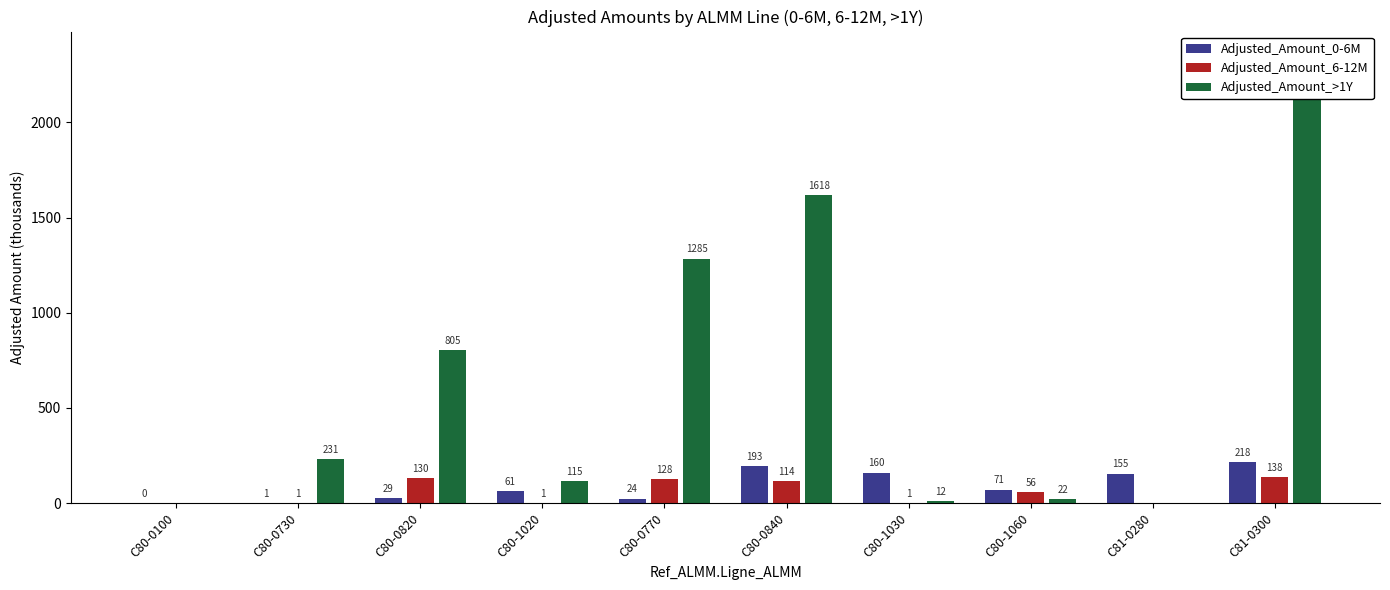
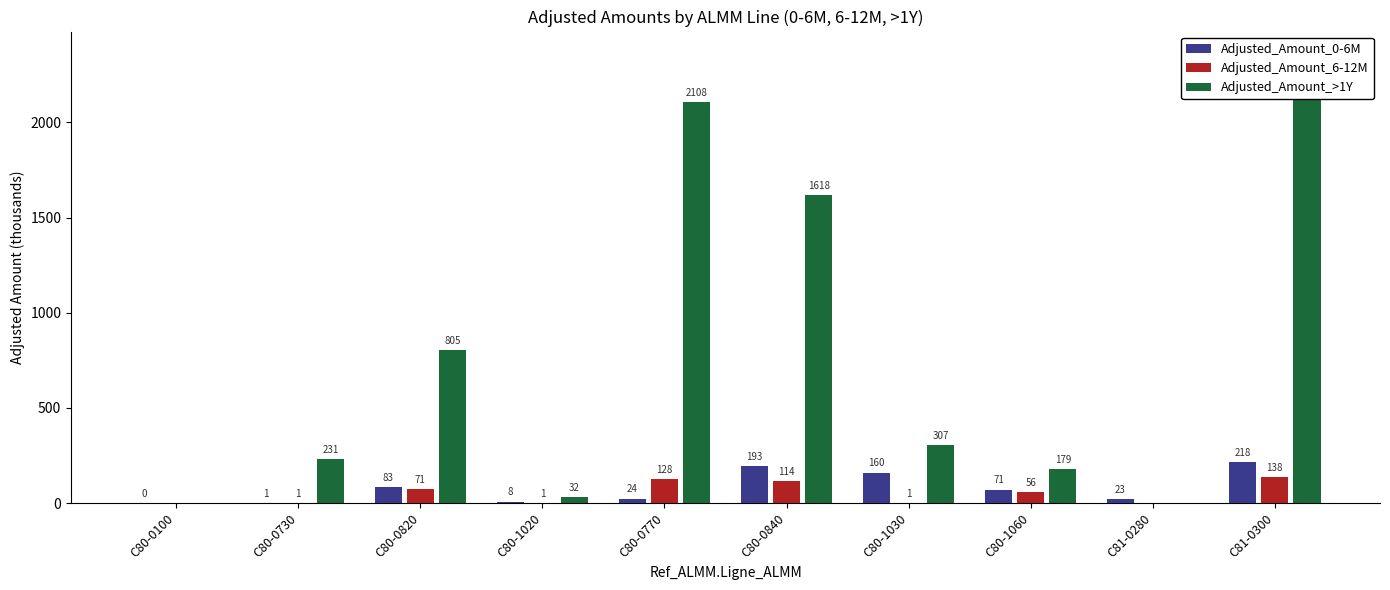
  {
    "Adjusted_Amount_0-6M": {
      "C80-0100": 0,
      "C80-0730": 1,
-     "C80-0820": 29,
-     "C80-1020": 61,
+     "C80-0820": 83,
+     "C80-1020": 8,
      "C80-0770": 24,
      "C80-0840": 193,
      "C80-1030": 160,
      "C80-1060": 71,
-     "C81-0280": 155,
+     "C81-0280": 23,
      "C81-0300": 218
    },
    "Adjusted_Amount_6-12M": {
      "C80-0730": 1,
-     "C80-0820": 130,
+     "C80-0820": 71,
      "C80-1020": 1,
      "C80-0770": 128,
      "C80-0840": 114,
      "C80-1030": 1,
      "C80-1060": 56,
      "C81-0300": 138
    },
    "Adjusted_Amount_>1Y": {
      "C80-0730": 231,
      "C80-0820": 805,
-     "C80-1020": 115,
-     "C80-0770": 1285,
+     "C80-1020": 32,
+     "C80-0770": 2108,
      "C80-0840": 1618,
-     "C80-1030": 12,
-     "C80-1060": 22
+     "C80-1030": 307,
+     "C80-1060": 179
    }
  }
